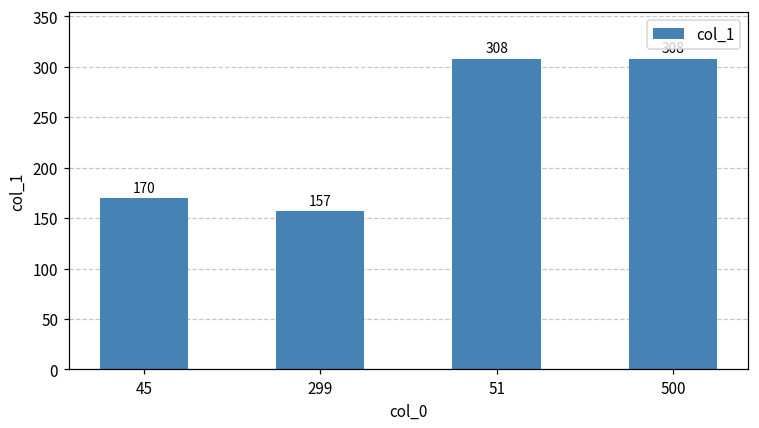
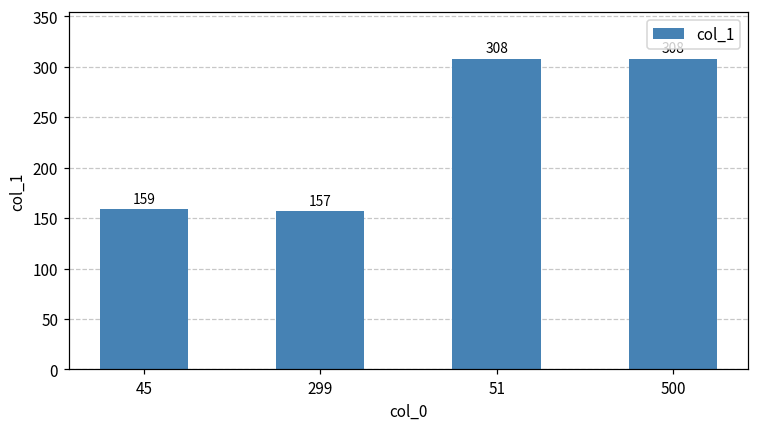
  {
-   "45": 170,
+   "45": 159,
    "299": 157,
    "51": 308
  }
